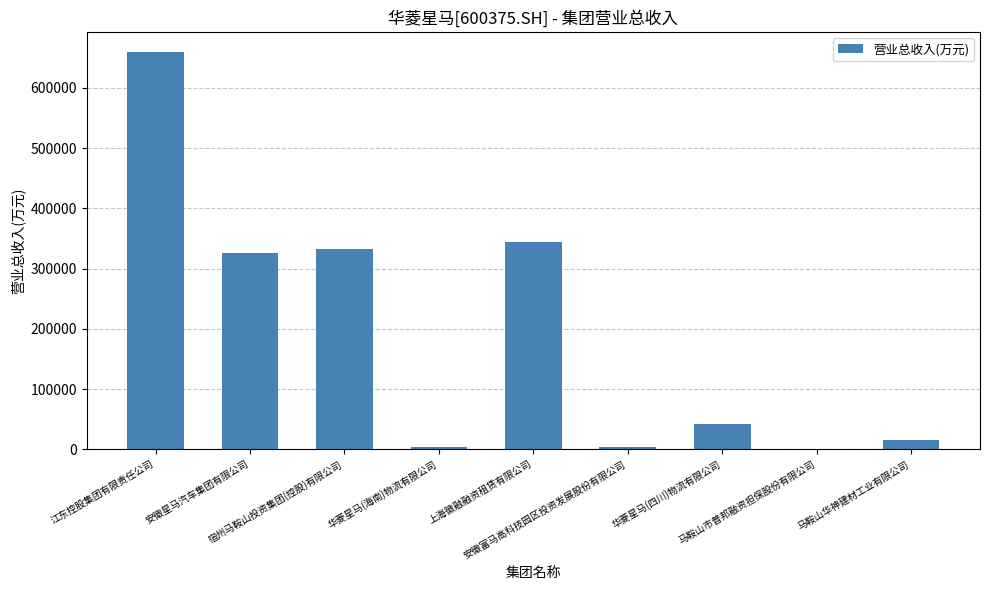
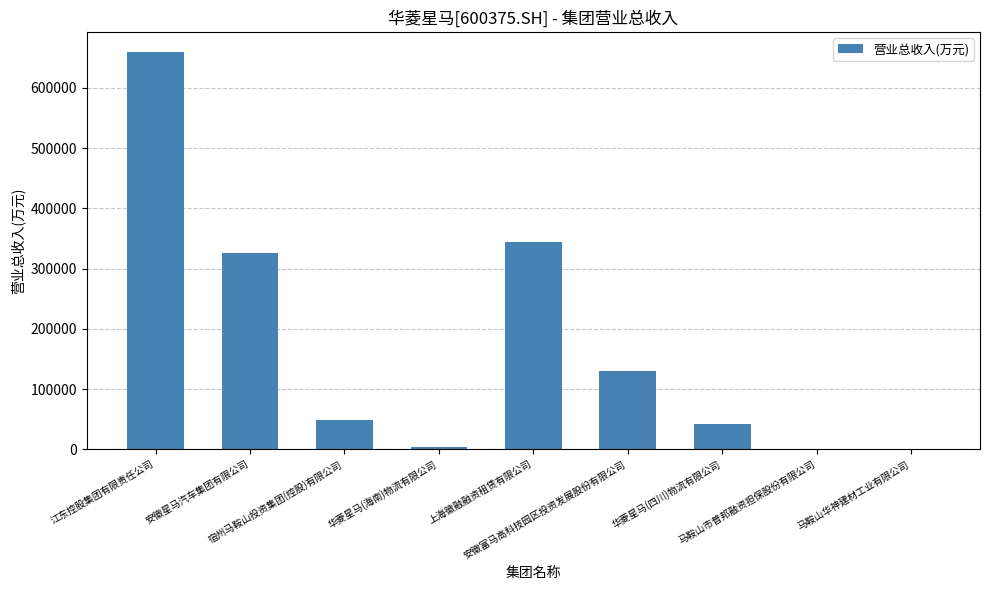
  {
    "江东控股集团有限责任公司": 660000,
    "安徽星马汽车集团有限公司": 330000,
-   "宿州马鞍山投资集团(控股)有限公司": 330000,
+   "宿州马鞍山投资集团(控股)有限公司": 50000,
    "华菱星马(海南)物流有限公司": 0,
    "上海徽融融资租赁有限公司": 340000,
-   "安徽富马高科技园区投资发展股份有限公司": 0,
+   "安徽富马高科技园区投资发展股份有限公司": 130000,
    "华菱星马(四川)物流有限公司": 40000,
-   "马鞍山华神建材工业有限公司": 20000
+   "马鞍山华神建材工业有限公司": 0
  }
